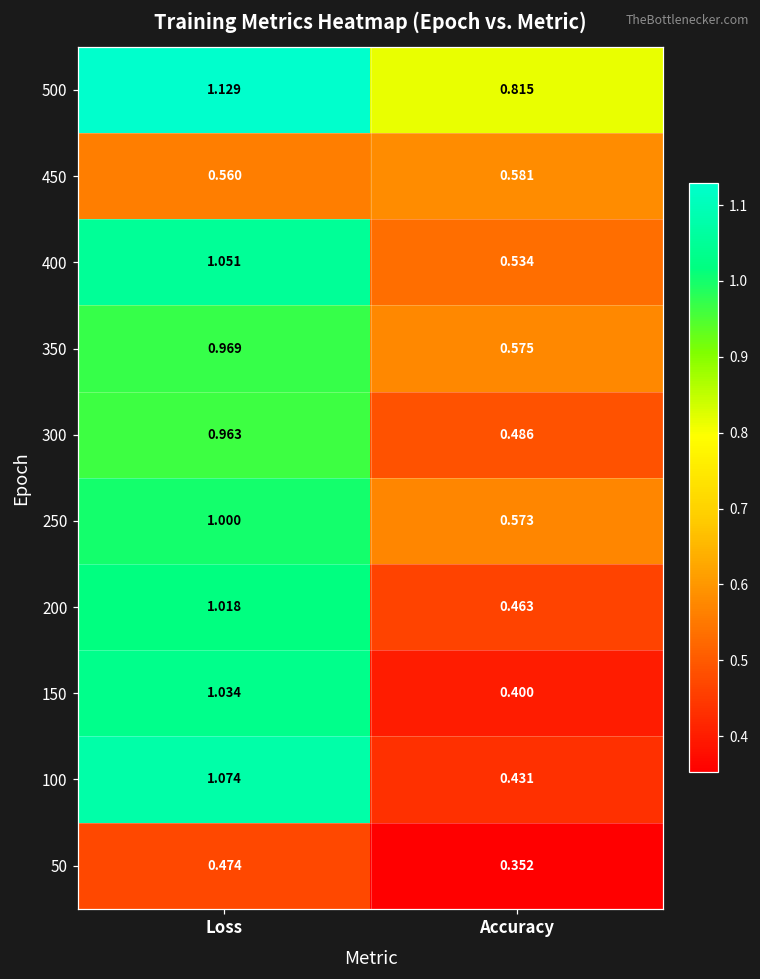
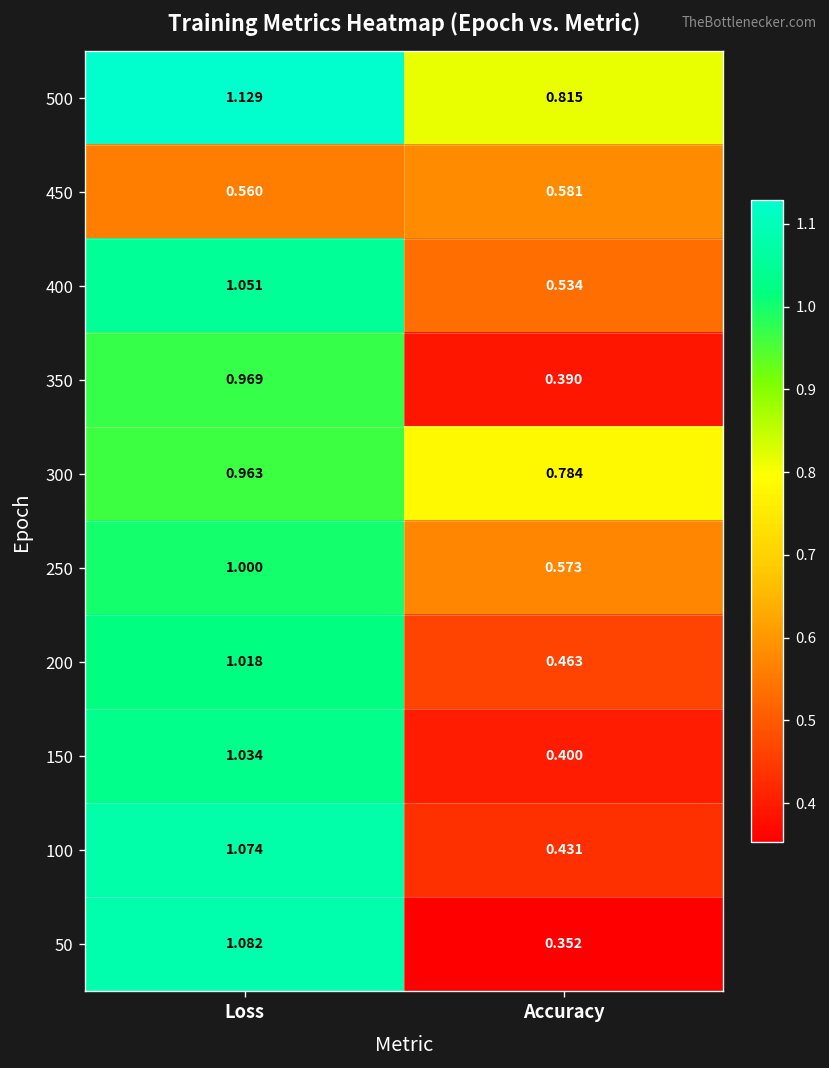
  {
    "500": {
      "Loss": 1.129,
      "Accuracy": 0.815
    },
    "450": {
      "Loss": 0.560,
      "Accuracy": 0.581
    },
    "400": {
      "Loss": 1.051,
      "Accuracy": 0.534
    },
    "350": {
      "Loss": 0.969,
-     "Accuracy": 0.575
+     "Accuracy": 0.390
    },
    "300": {
      "Loss": 0.963,
-     "Accuracy": 0.486
+     "Accuracy": 0.784
    },
    "250": {
      "Loss": 1.000,
      "Accuracy": 0.573
    },
    "200": {
      "Loss": 1.018,
      "Accuracy": 0.463
    },
    "150": {
      "Loss": 1.034,
      "Accuracy": 0.400
    },
    "100": {
      "Loss": 1.074,
      "Accuracy": 0.431
    },
    "50": {
-     "Loss": 0.474,
+     "Loss": 1.082,
      "Accuracy": 0.352
    }
  }
